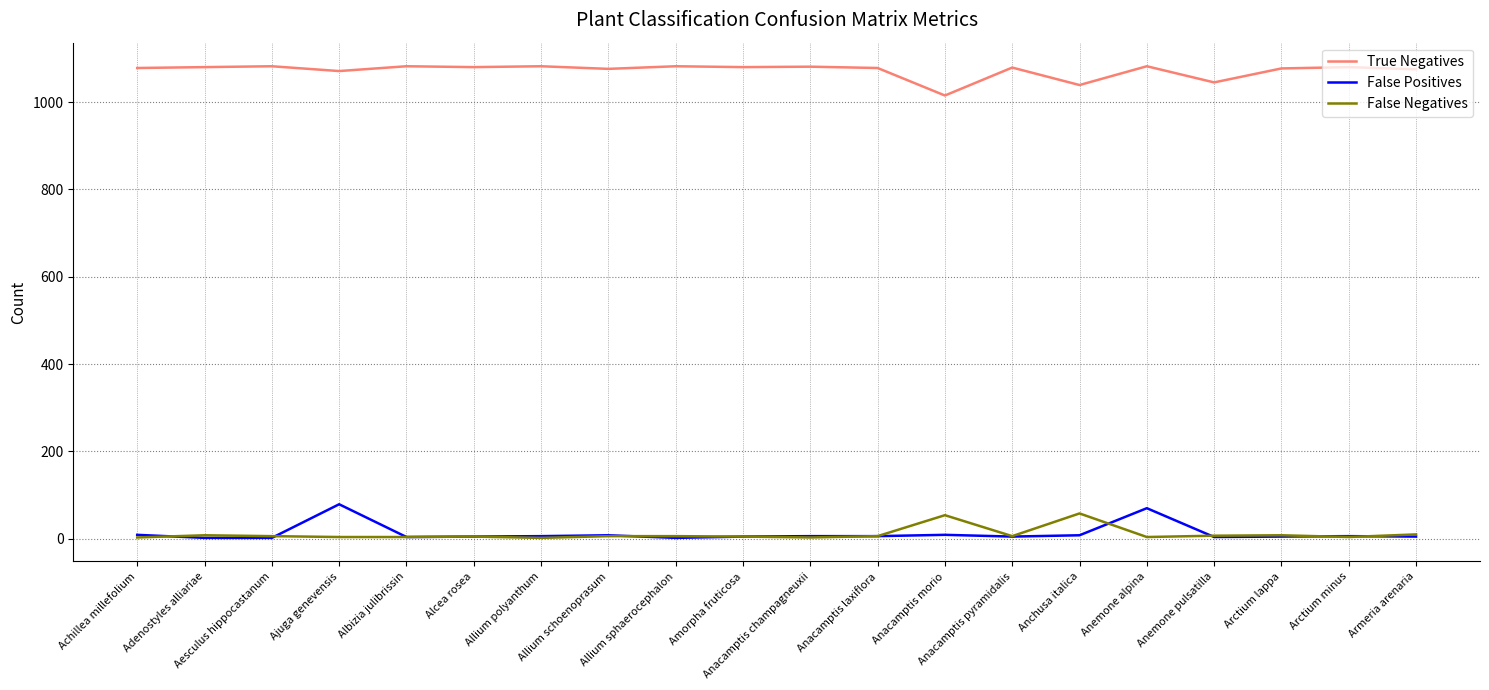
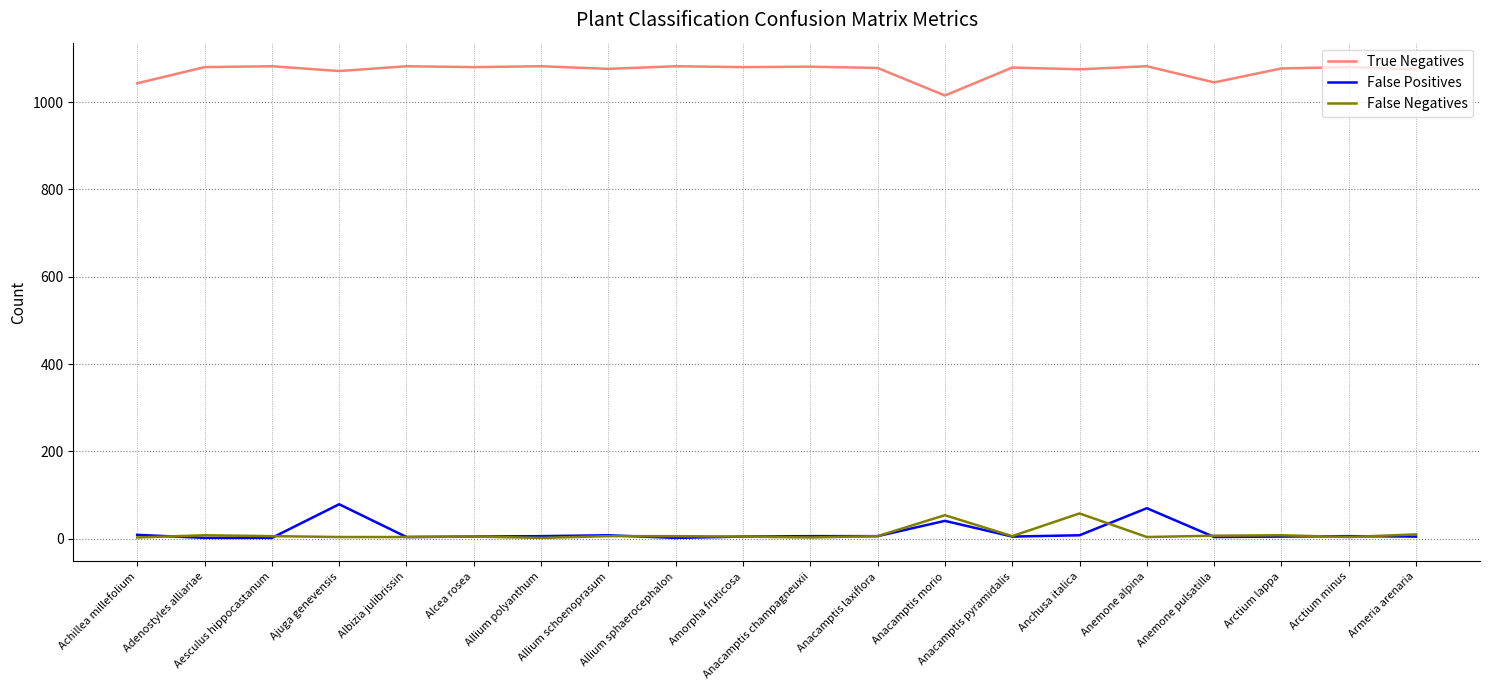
  {
    "True Negatives": {
-     "Achillea millefolium": 1080,
+     "Achillea millefolium": 1040,
      "Adenostyles alliariae": 1080,
      "Aesculus hippocastanum": 1080,
      "Ajuga genevensis": 1070,
      "Albizia julibrissin": 1080,
      "Alcea rosea": 1080,
      "Allium polyanthum": 1080,
      "Allium schoenoprasum": 1080,
      "Allium sphaerocephalon": 1080,
      "Amorpha fruticosa": 1080,
      "Anacamptis champagneuxii": 1080,
      "Anacamptis laxiflora": 1080,
      "Anacamptis morio": 1020,
      "Anacamptis pyramidalis": 1080,
-     "Anchusa italica": 1040,
+     "Anchusa italica": 1080,
      "Anemone alpina": 1080,
      "Anemone pulsatilla": 1050,
      "Arctium lappa": 1080
    },
    "False Positives": {
      "Achillea millefolium": 10,
      "Adenostyles alliariae": 0,
      "Ajuga genevensis": 80,
-     "Anacamptis morio": 10,
+     "Anacamptis morio": 40,
      "Anchusa italica": 10,
      "Anemone alpina": 70
    },
    "False Negatives": {
      "Achillea millefolium": 0,
      "Adenostyles alliariae": 10,
      "Ajuga genevensis": 0,
      "Anacamptis morio": 50,
      "Anchusa italica": 60,
      "Anemone alpina": 0
    }
  }
